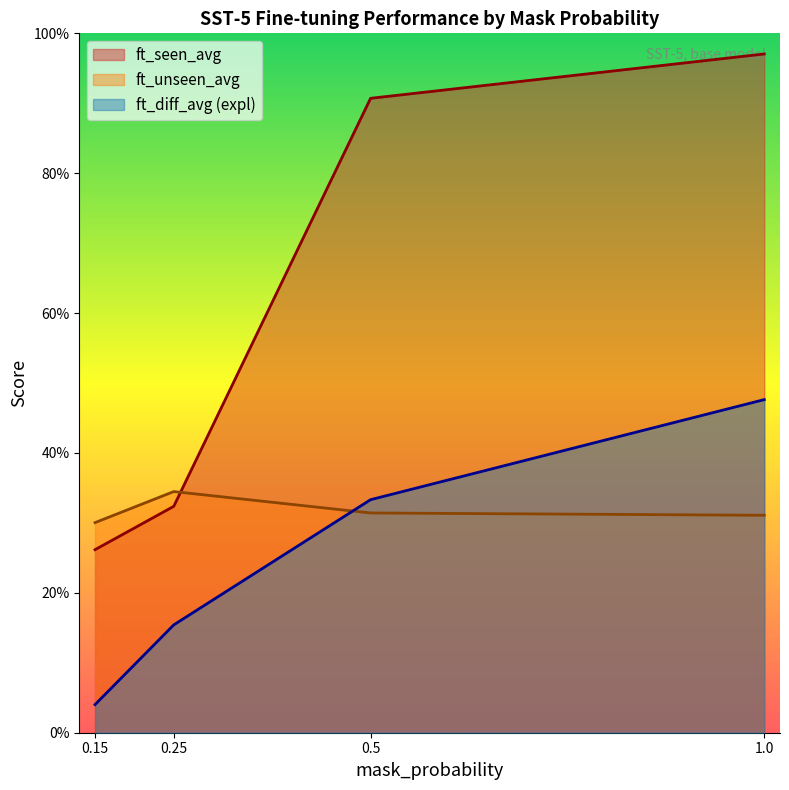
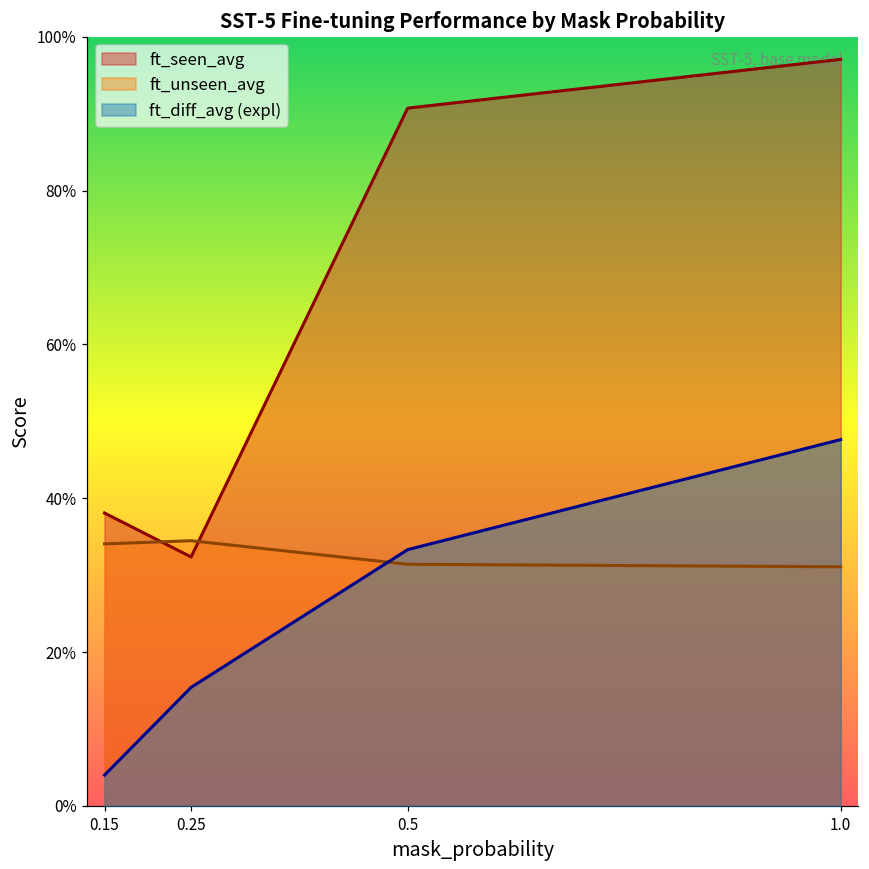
  {
    "ft_seen_avg": {
-     "0.15": "26%",
+     "0.15": "38%",
      "0.25": "32%",
      "0.5": "91%",
      "1.0": "97%"
    },
    "ft_unseen_avg": {
-     "0.15": "30%",
+     "0.15": "34%",
      "0.25": "34%",
      "0.5": "31%",
      "1.0": "31%"
    },
    "ft_diff_avg (expl)": {
      "0.15": "4%",
      "0.25": "15%",
      "0.5": "33%",
      "1.0": "48%"
    }
  }
